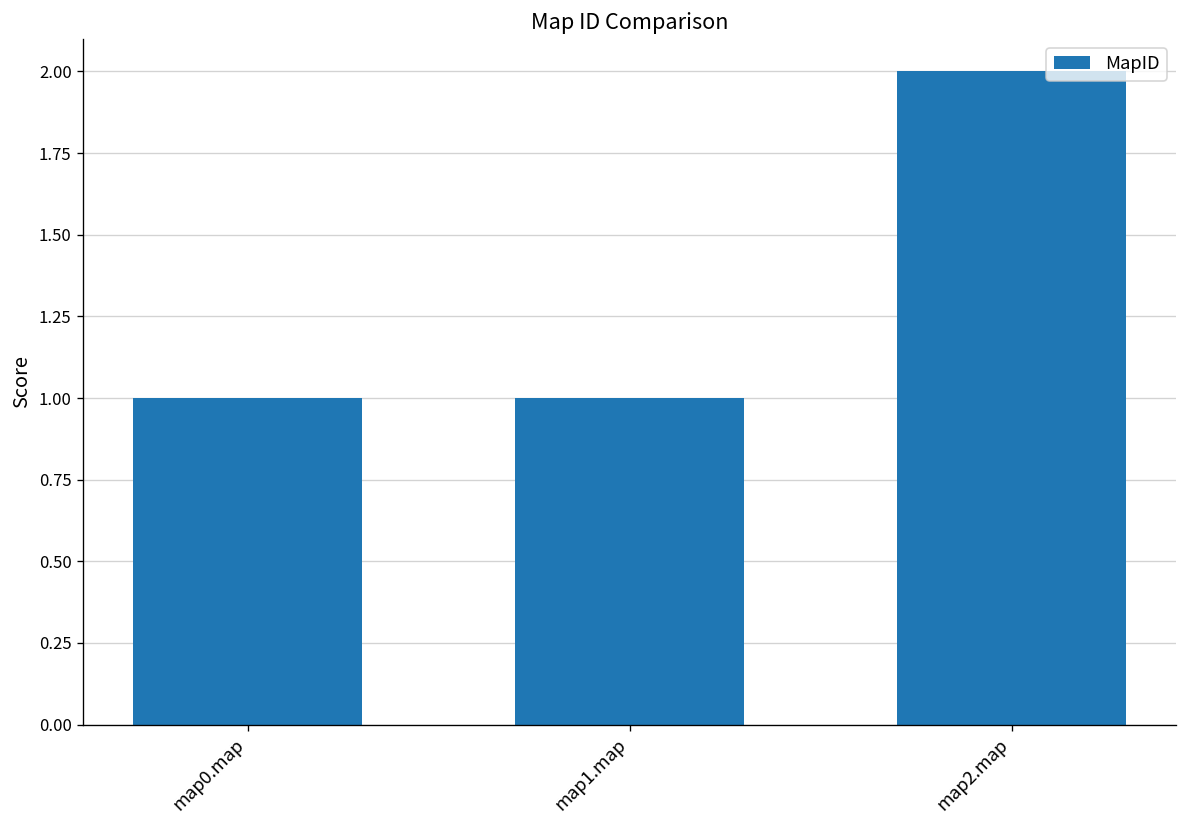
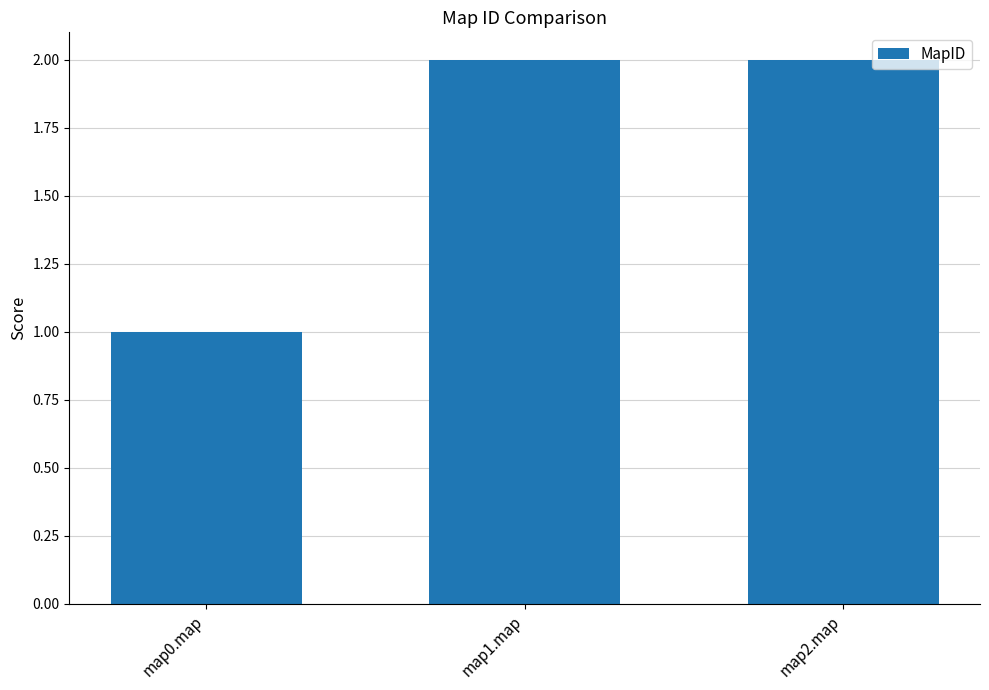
  {
    "map0.map": 1,
-   "map1.map": 1,
+   "map1.map": 2,
    "map2.map": 2
  }
